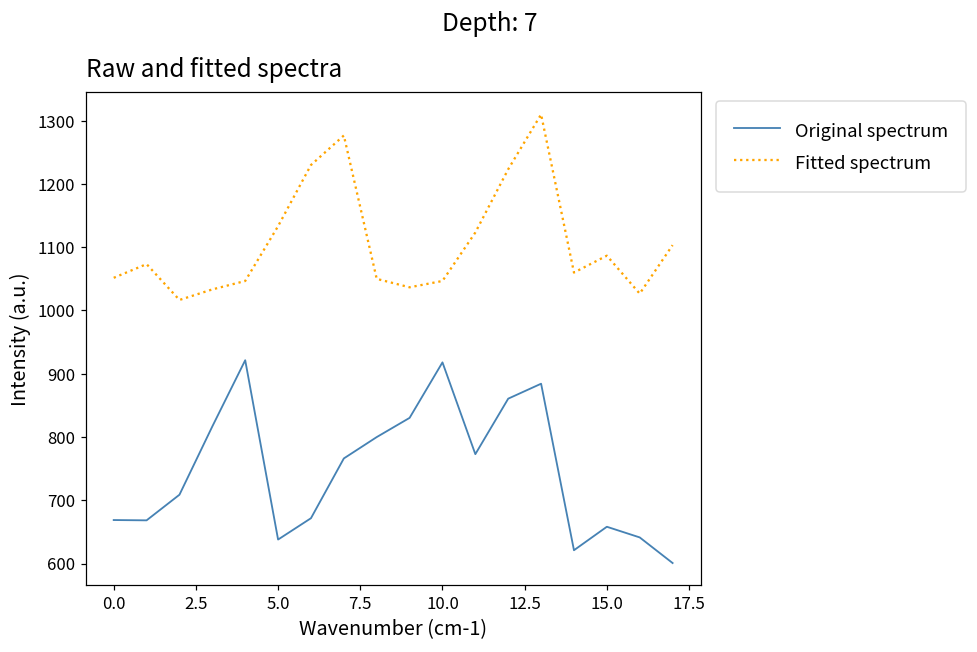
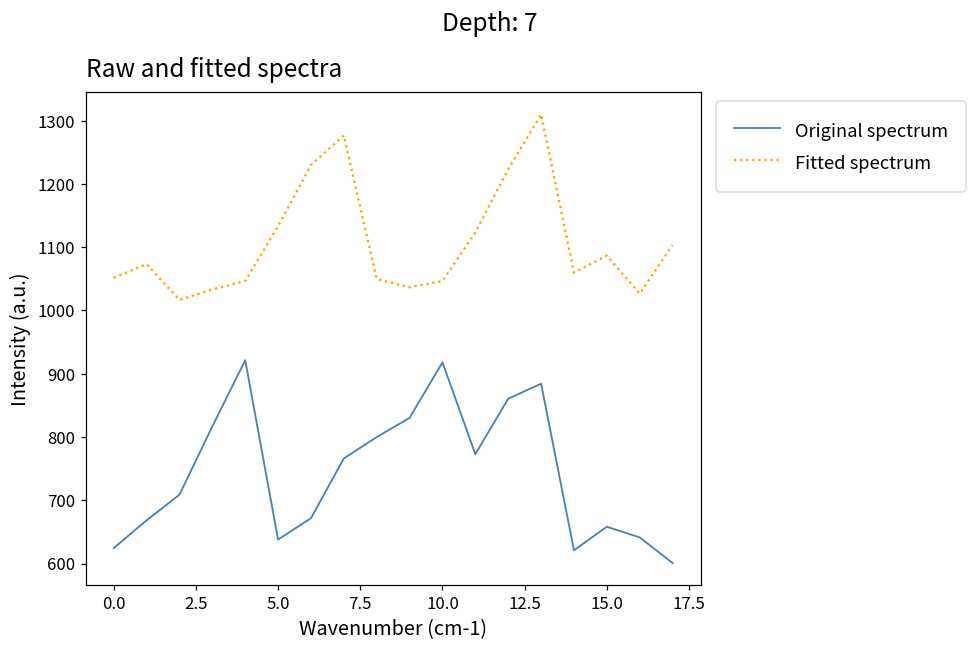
  {
    "Original spectrum": {
-     "0.0": 670,
+     "0.0": 620,
      "5.0": 640,
      "10.0": 920,
      "15.0": 660
    },
    "Fitted spectrum": {
      "0.0": 1050,
      "5.0": 1130,
      "10.0": 1050,
      "15.0": 1090
    }
  }
